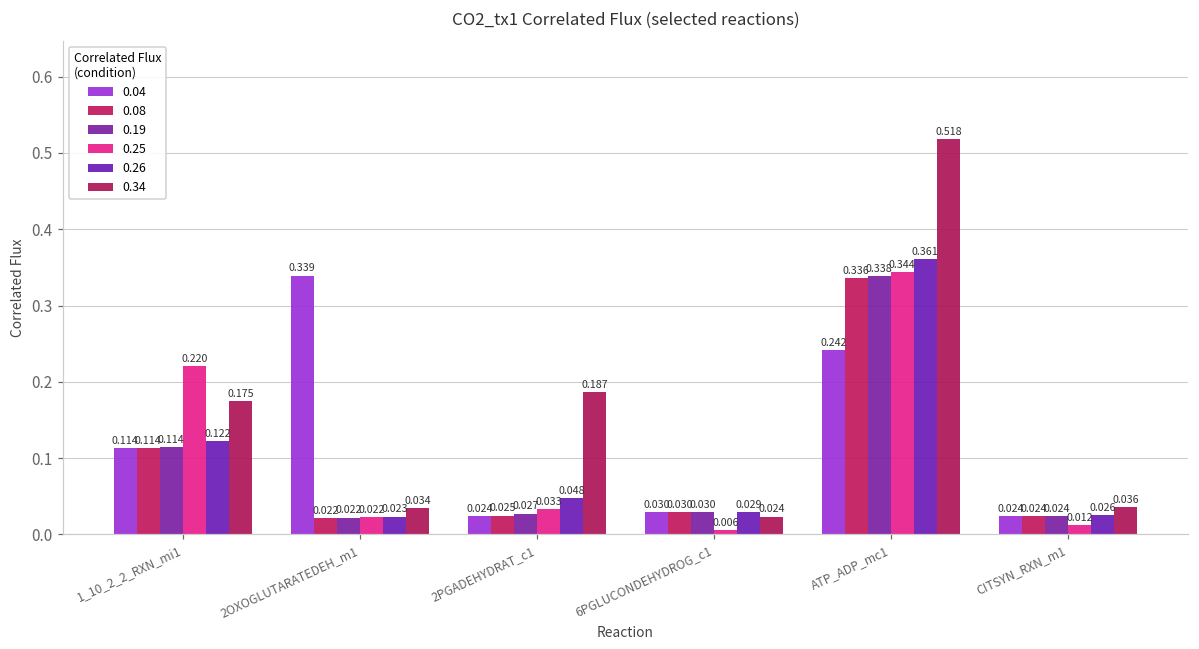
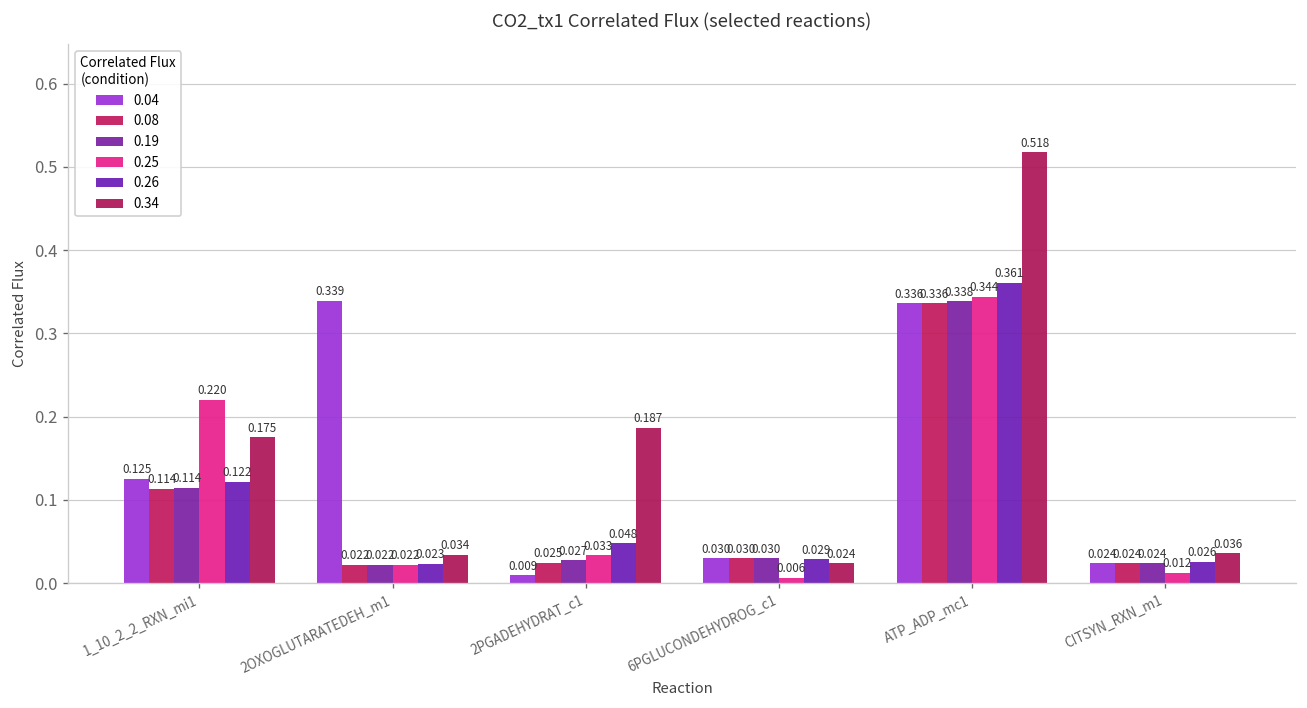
  {
    "0.04": {
-     "1_10_2_2_RXN_mi1": 0.114,
+     "1_10_2_2_RXN_mi1": 0.125,
      "2OXOGLUTARATEDEH_m1": 0.339,
-     "2PGADEHYDRAT_c1": 0.024,
-     "ATP_ADP_mc1": 0.242,
+     "2PGADEHYDRAT_c1": 0.009,
+     "ATP_ADP_mc1": 0.336,
      "CITSYN_RXN_m1": 0.024
    },
    "0.25": {
      "1_10_2_2_RXN_mi1": 0.220,
      "2OXOGLUTARATEDEH_m1": 0.022,
      "2PGADEHYDRAT_c1": 0.033,
      "6PGLUCONDEHYDROG_c1": 0.006,
      "ATP_ADP_mc1": 0.344,
      "CITSYN_RXN_m1": 0.012
    }
  }
